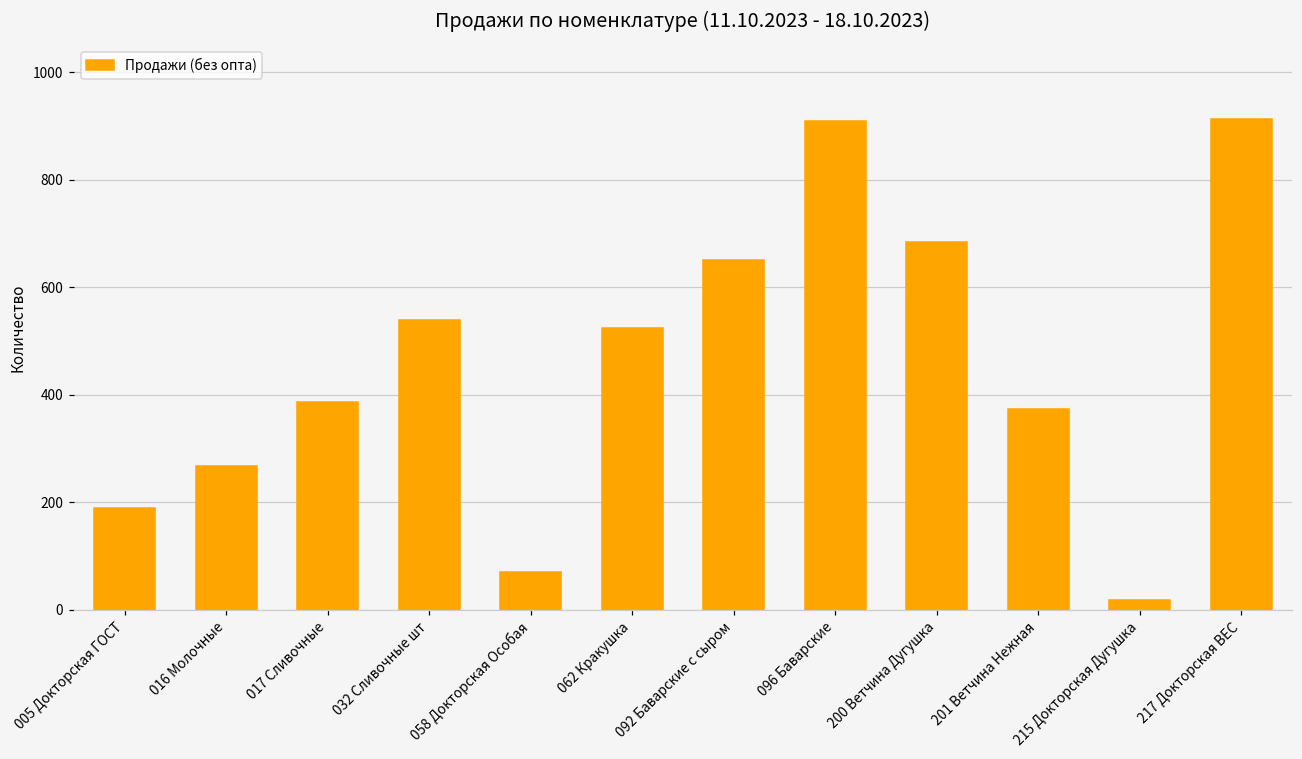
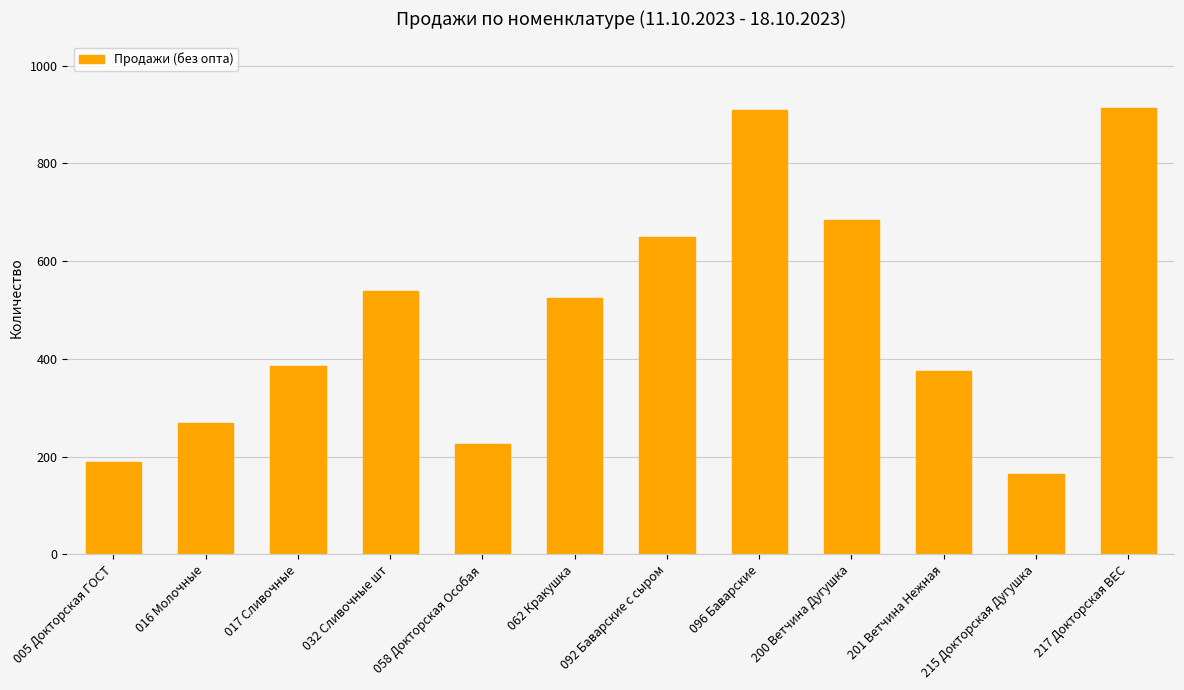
  {
    "005 Докторская ГОСТ": 190,
    "016 Молочные": 270,
    "017 Сливочные": 390,
    "032 Сливочные шт": 540,
-   "058 Докторская Особая": 70,
+   "058 Докторская Особая": 230,
    "062 Кракушка": 520,
    "092 Баварские с сыром": 650,
    "096 Баварские": 910,
    "200 Ветчина Дугушка": 680,
    "201 Ветчина Нежная": 370,
-   "215 Докторская Дугушка": 20,
+   "215 Докторская Дугушка": 170,
    "217 Докторская ВЕС": 910
  }
